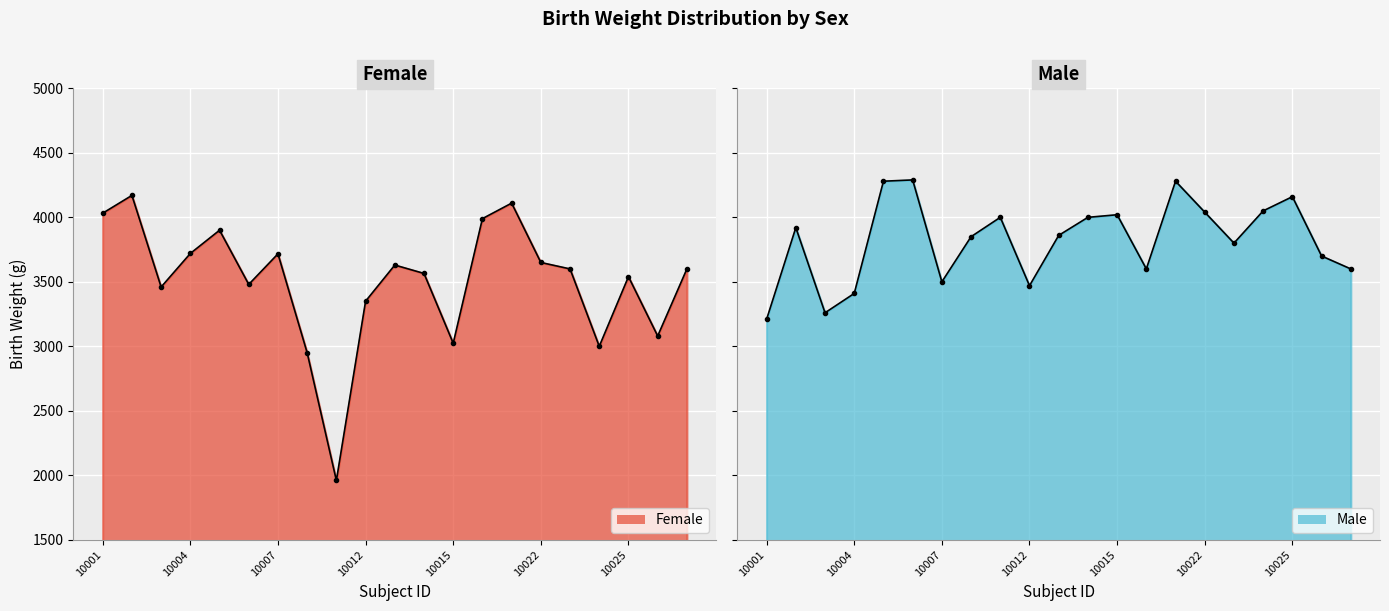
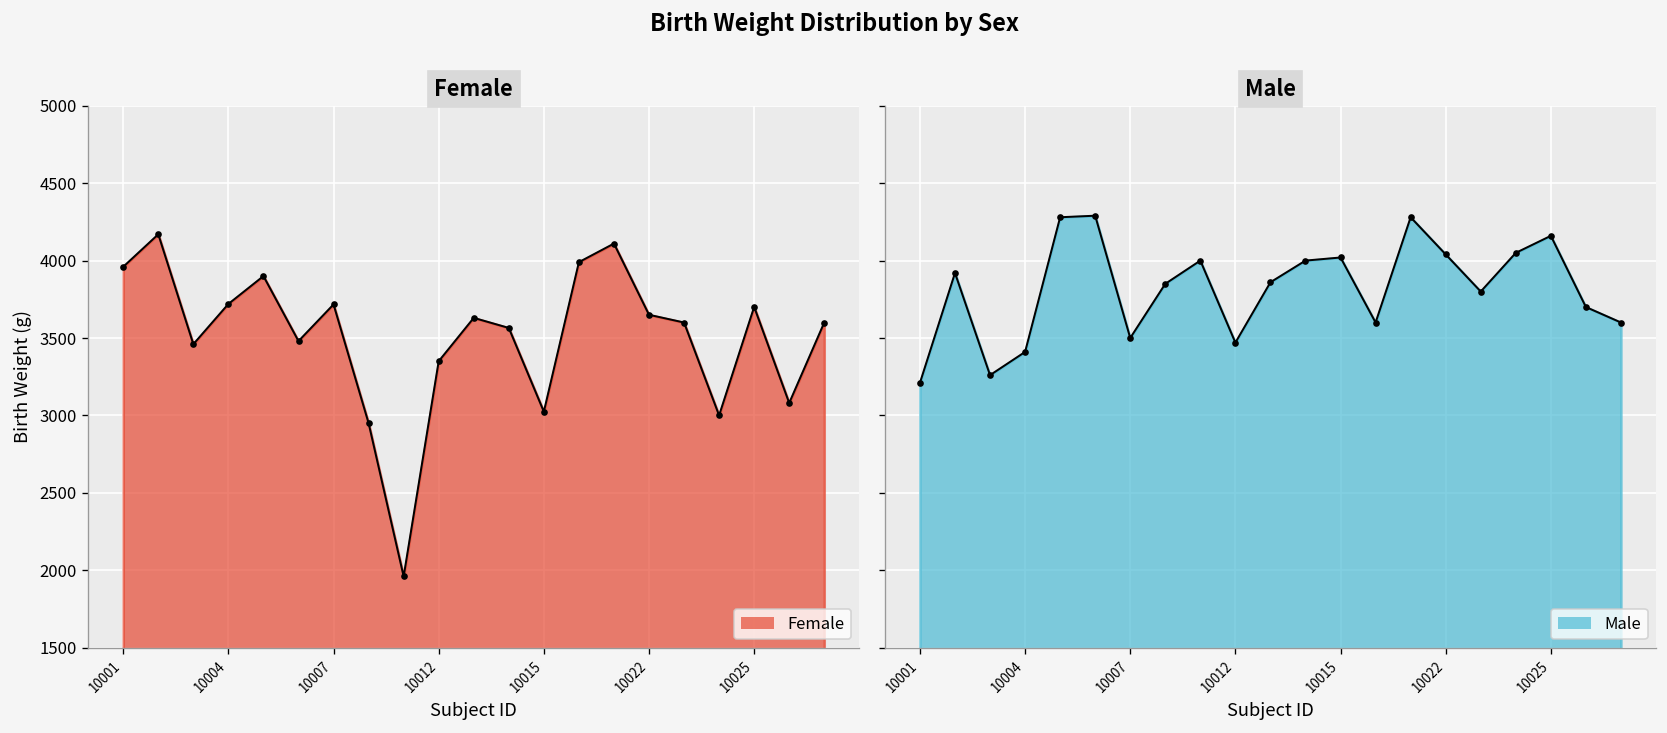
  {
    "Female": {
-     "10001": 4030,
+     "10001": 3960,
      "10004": 3720,
      "10007": 3720,
      "10012": 3350,
      "10015": 3020,
      "10022": 3650,
-     "10025": 3540
+     "10025": 3700
    }
  }
